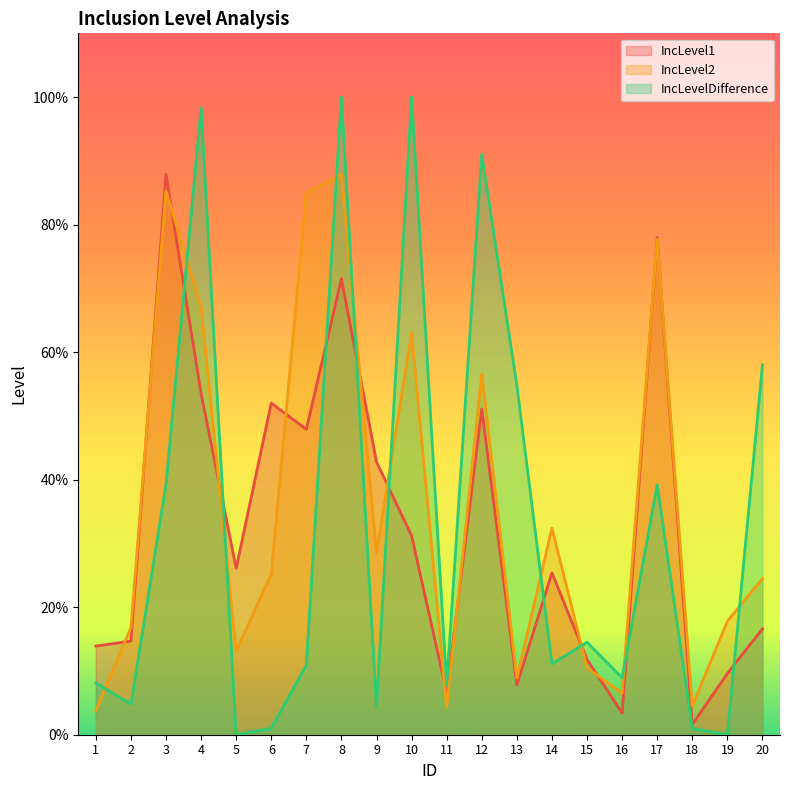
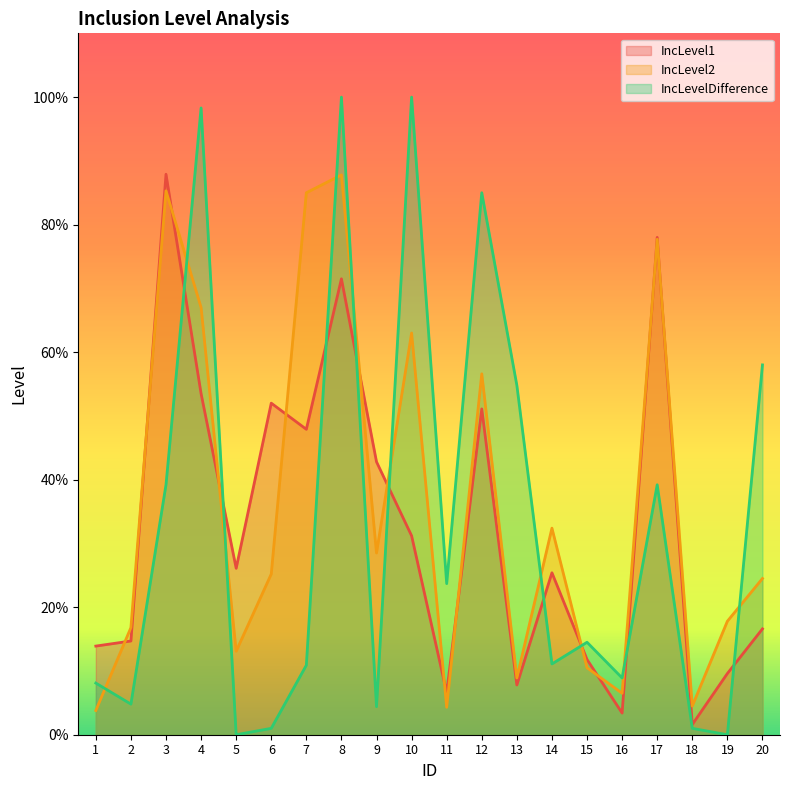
  {
    "IncLevelDifference": {
      "1": "8%",
      "2": "5%",
      "3": "39%",
      "4": "98%",
      "5": "0%",
      "6": "1%",
      "7": "11%",
      "8": "100%",
      "9": "4%",
      "10": "100%",
-     "11": "8%",
-     "12": "91%",
+     "11": "24%",
+     "12": "85%",
      "13": "55%",
      "14": "11%",
      "15": "14%",
      "16": "9%",
      "17": "39%",
      "18": "1%",
      "19": "0%",
      "20": "58%"
    }
  }
